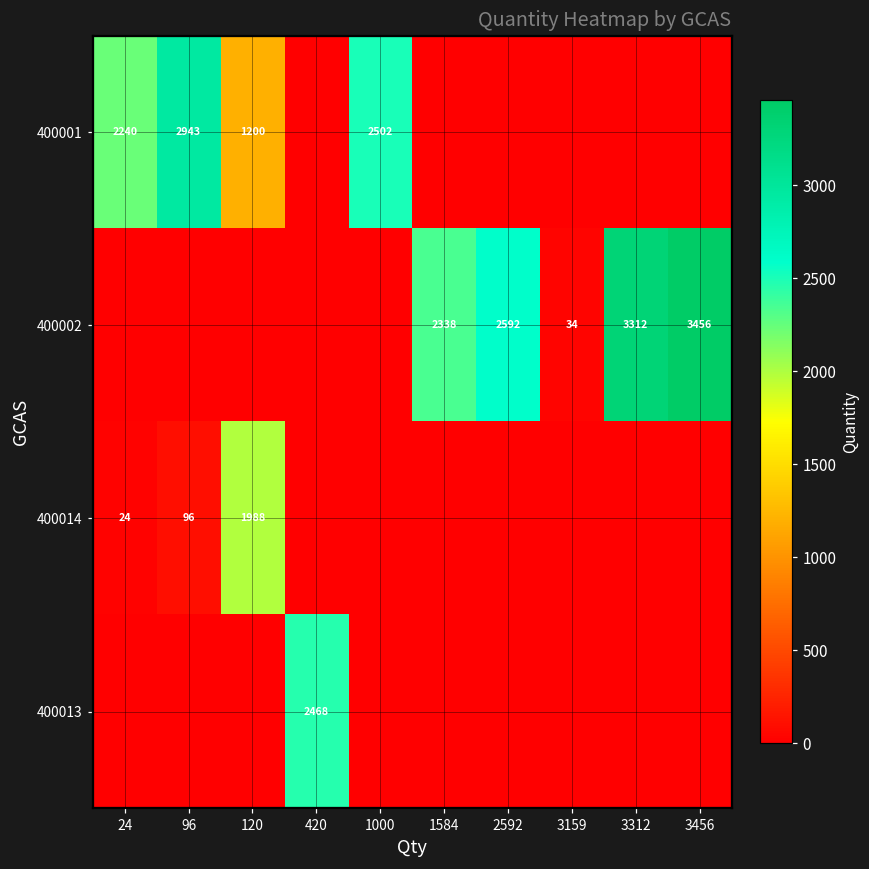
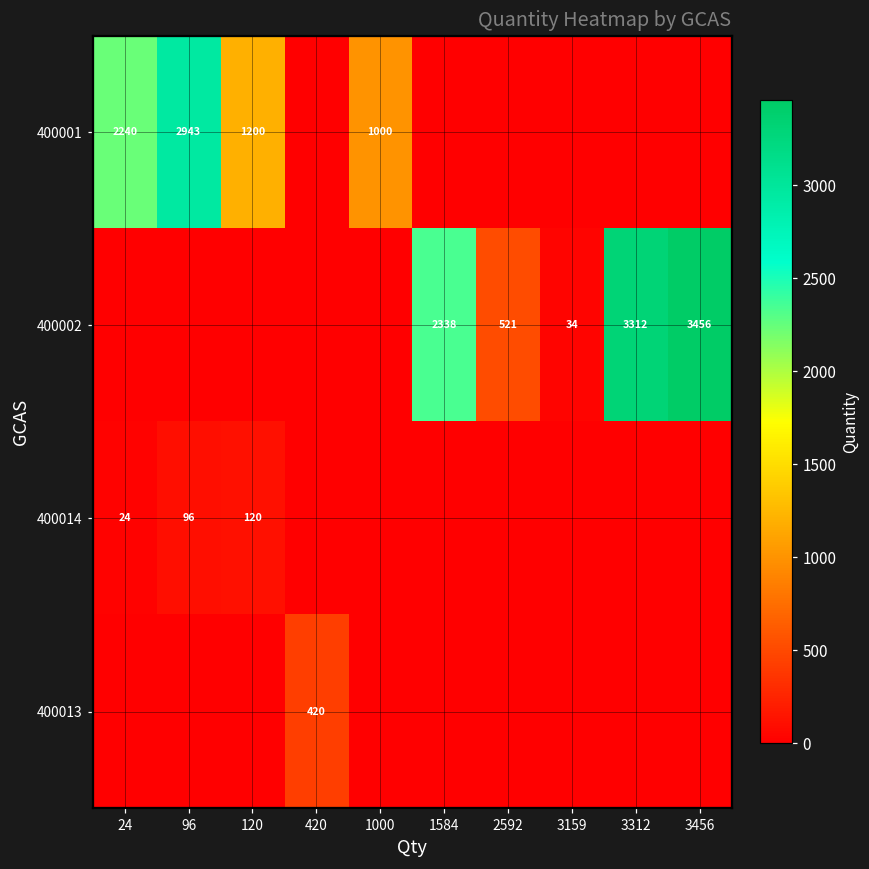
  {
    "400001": {
      "24": 2240,
      "96": 2943,
      "120": 1200,
-     "1000": 2502
+     "1000": 1000
    },
    "400002": {
      "1584": 2338,
-     "2592": 2592,
+     "2592": 521,
      "3159": 34,
      "3312": 3312,
      "3456": 3456
    },
    "400014": {
      "24": 24,
      "96": 96,
-     "120": 1988
+     "120": 120
    },
    "400013": {
-     "420": 2468
+     "420": 420
    }
  }
